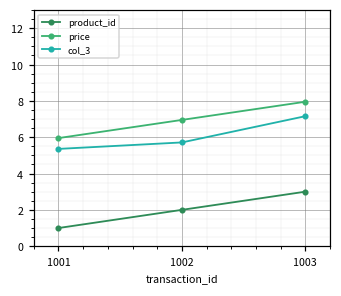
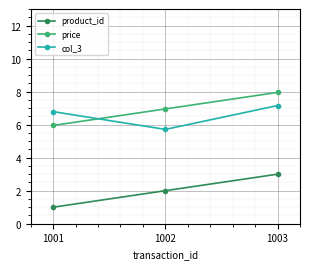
  {
    "col_3": {
-     "1001": 5.4,
+     "1001": 6.8,
      "1002": 5.7,
      "1003": 7.2
    }
  }
